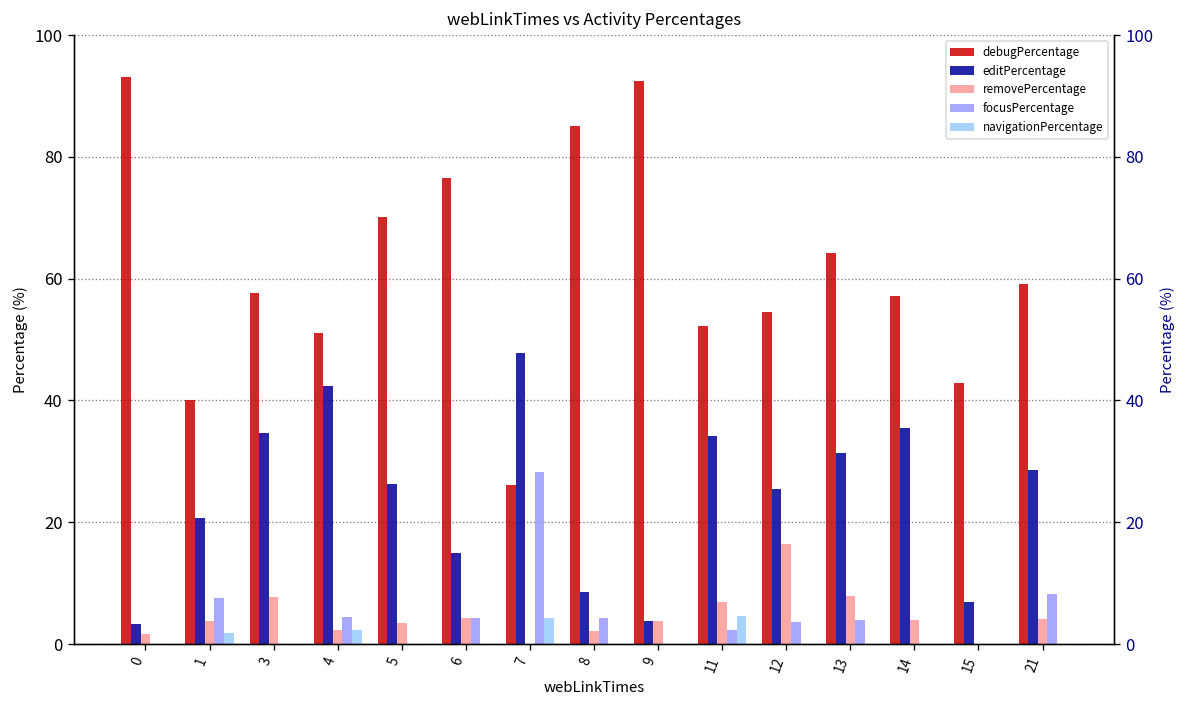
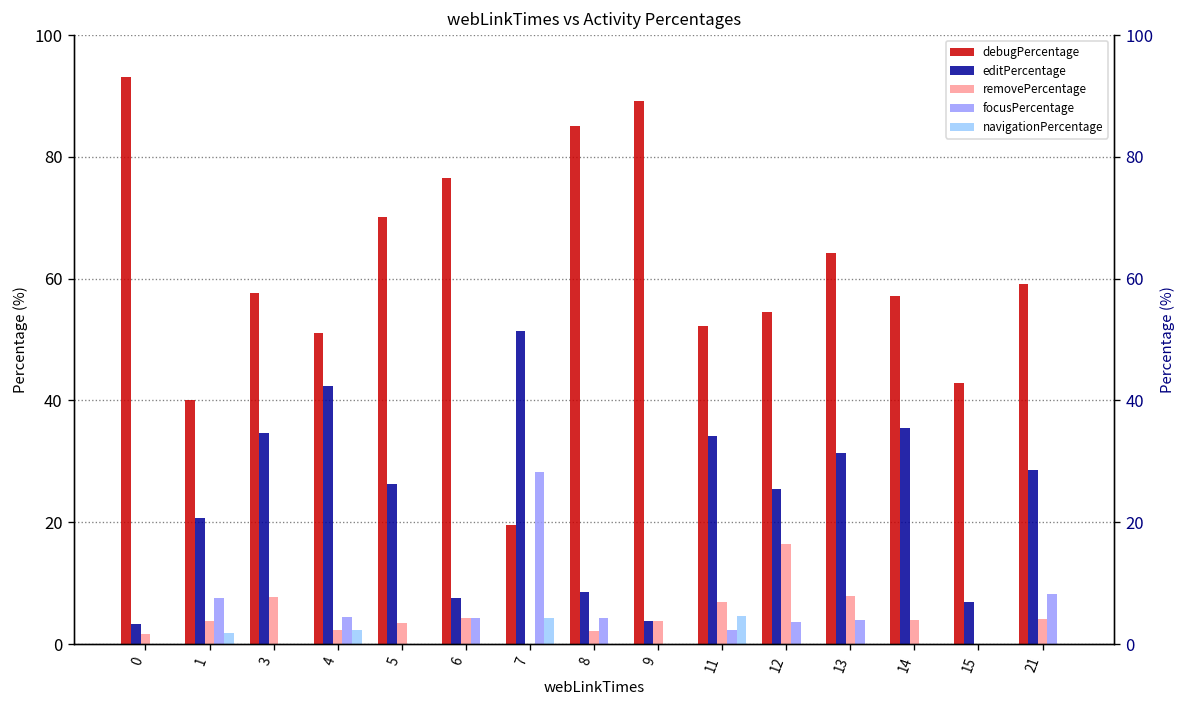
  {
    "debugPercentage": {
      "0": 93,
      "1": 40,
      "3": 58,
      "4": 51,
      "5": 70,
      "6": 77,
-     "7": 26,
+     "7": 20,
      "8": 85,
-     "9": 92,
+     "9": 89,
      "11": 52,
      "12": 55,
      "13": 64,
      "14": 57,
      "15": 43,
      "21": 59
    },
    "editPercentage": {
      "0": 3,
      "1": 21,
      "3": 35,
      "4": 42,
      "5": 26,
-     "6": 15,
-     "7": 48,
+     "6": 8,
+     "7": 51,
      "8": 9,
      "9": 4,
      "11": 34,
      "12": 25,
      "13": 31,
      "14": 35,
      "15": 7,
      "21": 29
    },
    "removePercentage": {
      "0": 2,
      "1": 4,
      "3": 8,
      "4": 2,
      "5": 4,
      "6": 4,
      "7": 0,
      "8": 2,
      "9": 4,
      "11": 7,
      "12": 16,
      "13": 8,
      "14": 4,
      "15": 0,
      "21": 4
    }
  }
